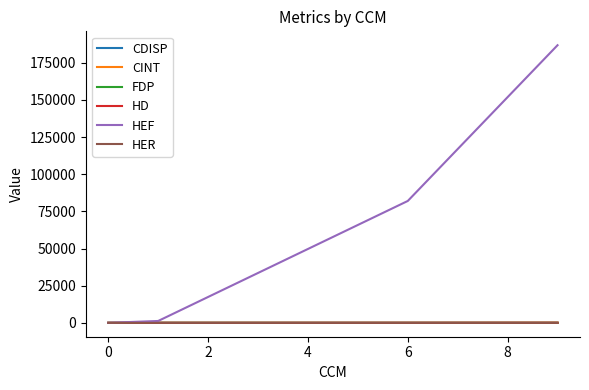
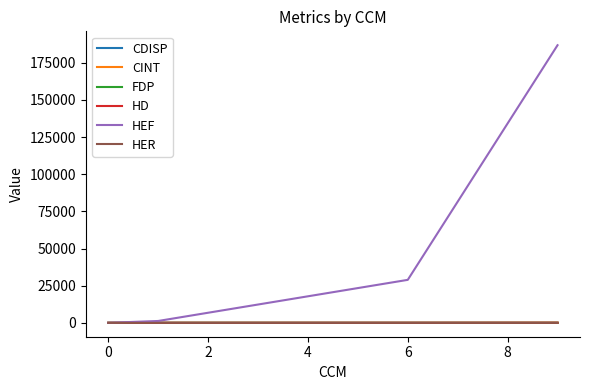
  {
    "HER": {
      "6": 0
    },
    "HEF": {
-     "6": 82000
+     "6": 29000
    }
  }
